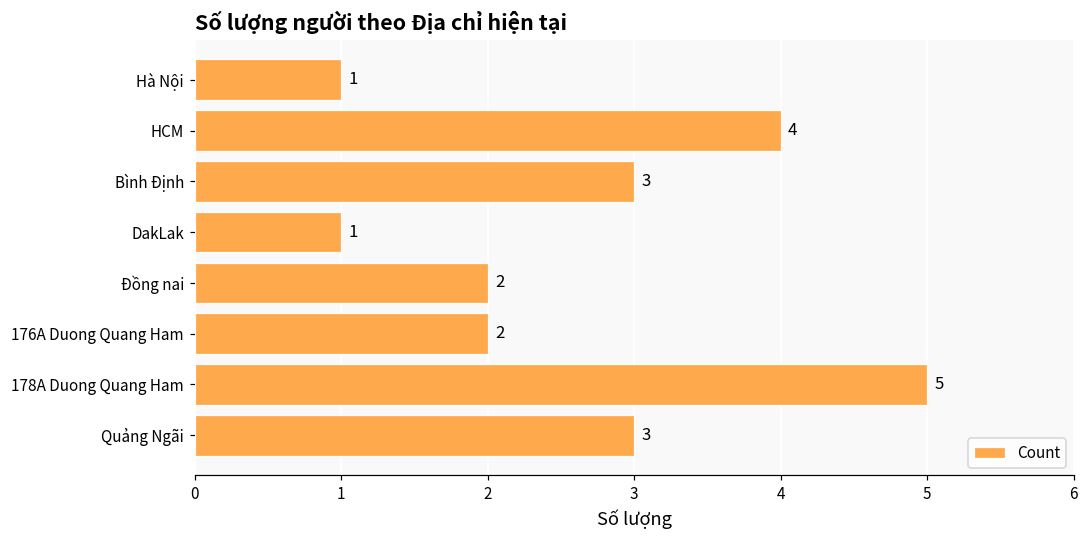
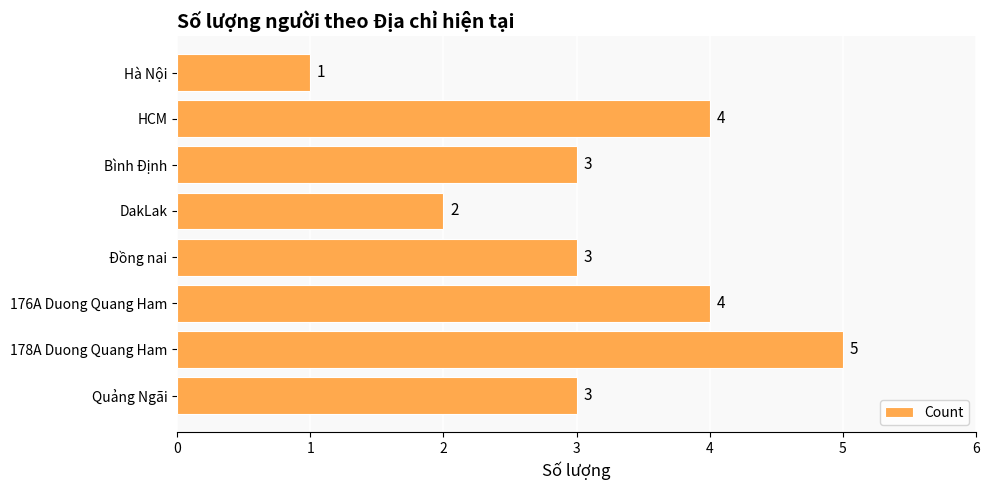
  {
    "Hà Nội": 1,
    "HCM": 4,
    "Bình Định": 3,
-   "DakLak": 1,
-   "Đồng nai": 2,
-   "176A Duong Quang Ham": 2,
+   "DakLak": 2,
+   "Đồng nai": 3,
+   "176A Duong Quang Ham": 4,
    "178A Duong Quang Ham": 5,
    "Quảng Ngãi": 3
  }
